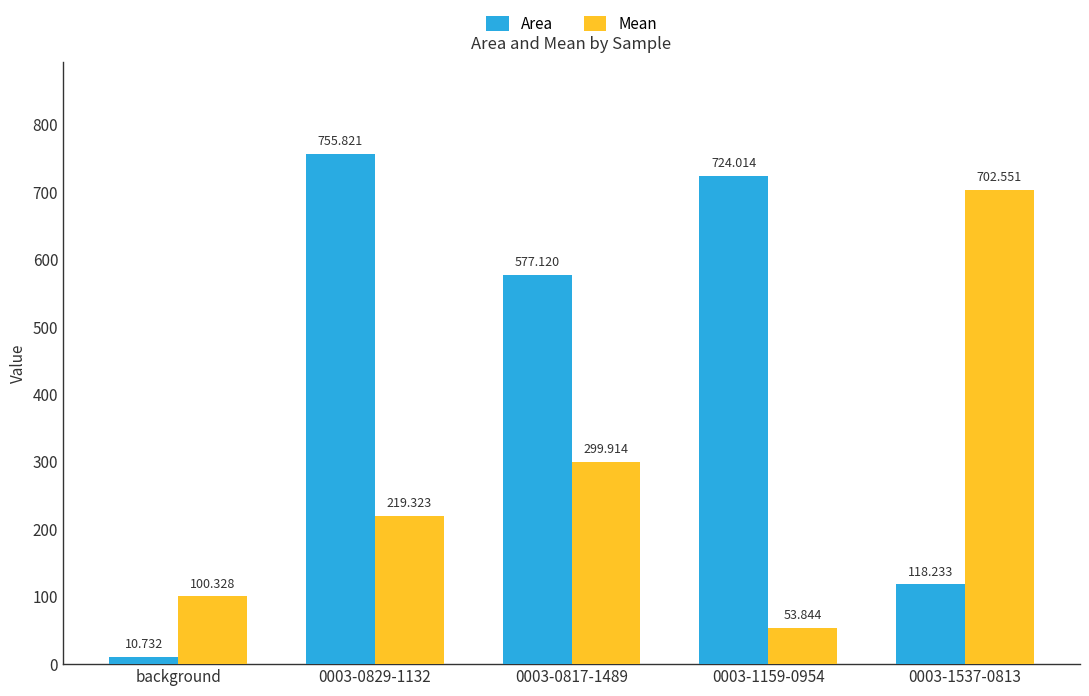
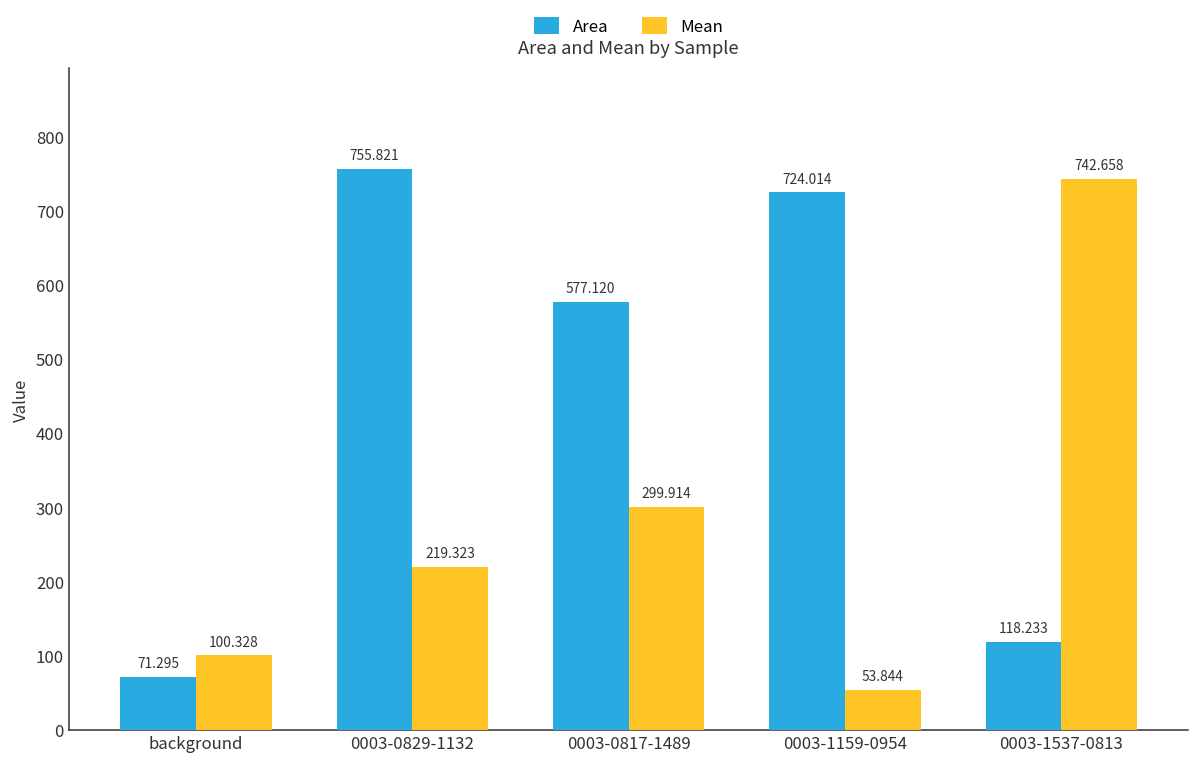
  {
    "Area": {
-     "background": 10.732,
+     "background": 71.295,
      "0003-0829-1132": 755.821,
      "0003-0817-1489": 577.120,
      "0003-1159-0954": 724.014,
      "0003-1537-0813": 118.233
    },
    "Mean": {
      "background": 100.328,
      "0003-0829-1132": 219.323,
      "0003-0817-1489": 299.914,
      "0003-1159-0954": 53.844,
-     "0003-1537-0813": 702.551
+     "0003-1537-0813": 742.658
    }
  }
